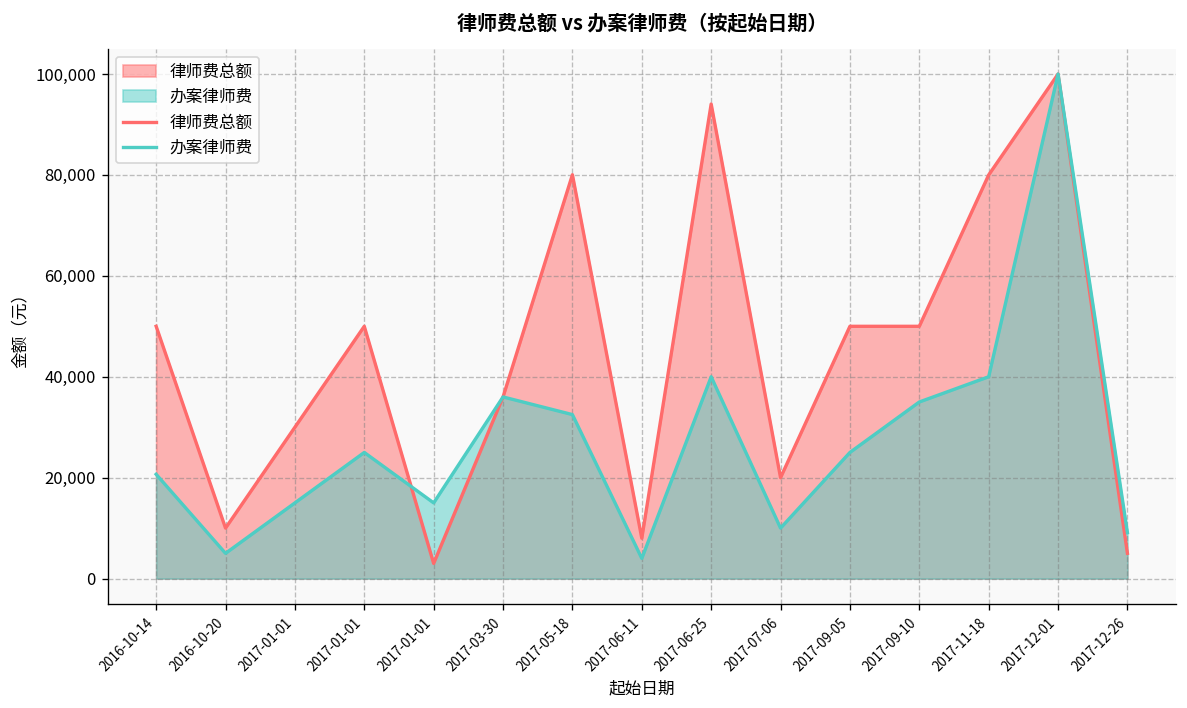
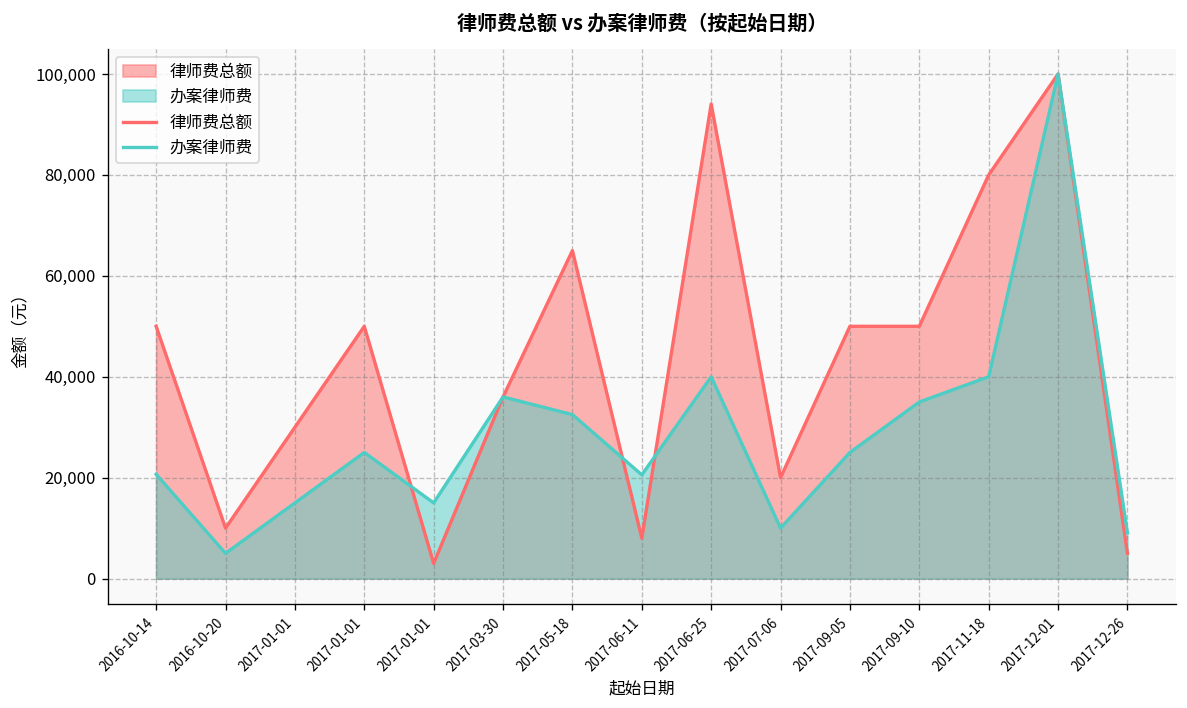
  {
    "律师费总额": {
      "2016-10-14": "50,000",
      "2016-10-20": "10,000",
-     "2017-05-18": "80,000",
+     "2017-05-18": "65,000",
      "2017-06-11": "8,000",
      "2017-06-25": "94,000",
      "2017-07-06": "20,000",
      "2017-09-05": "50,000",
      "2017-09-10": "50,000",
      "2017-11-18": "80,000",
      "2017-12-26": "5,000"
    },
    "办案律师费": {
      "2016-10-14": "21,000",
      "2016-10-20": "5,000",
      "2017-05-18": "33,000",
-     "2017-06-11": "4,000",
+     "2017-06-11": "21,000",
      "2017-06-25": "40,000",
      "2017-07-06": "10,000",
      "2017-09-05": "25,000",
      "2017-09-10": "35,000",
      "2017-11-18": "40,000",
      "2017-12-26": "9,000"
    }
  }
